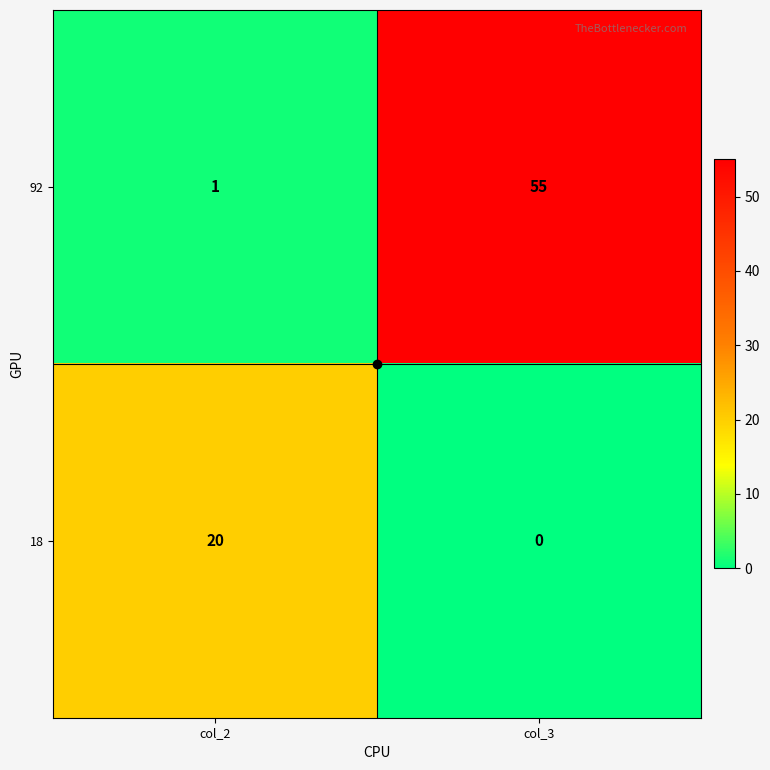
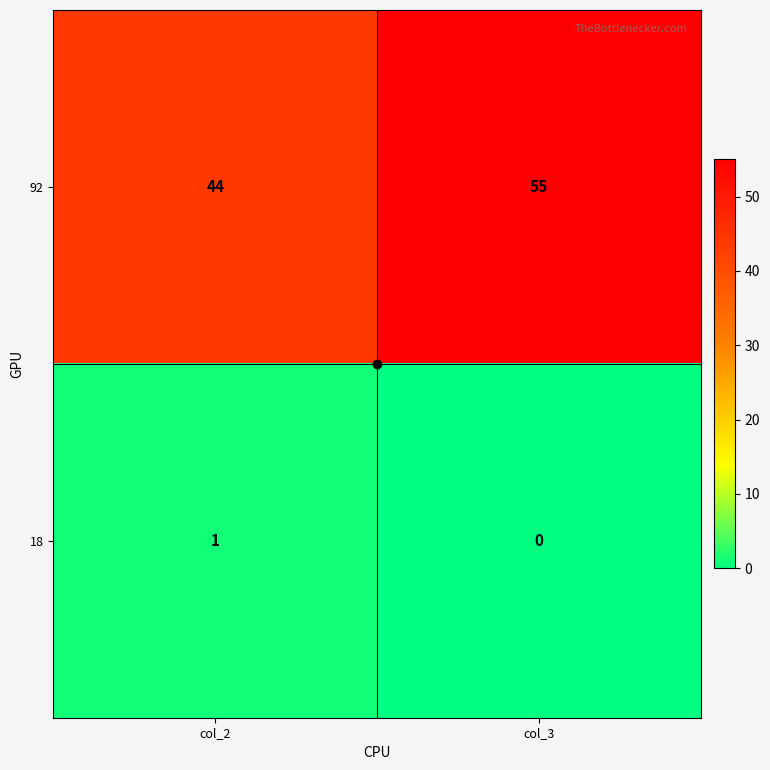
  {
    "92": {
-     "col_2": 1
+     "col_2": 44
    },
    "18": {
-     "col_2": 20,
+     "col_2": 1,
      "col_3": 0
    }
  }
